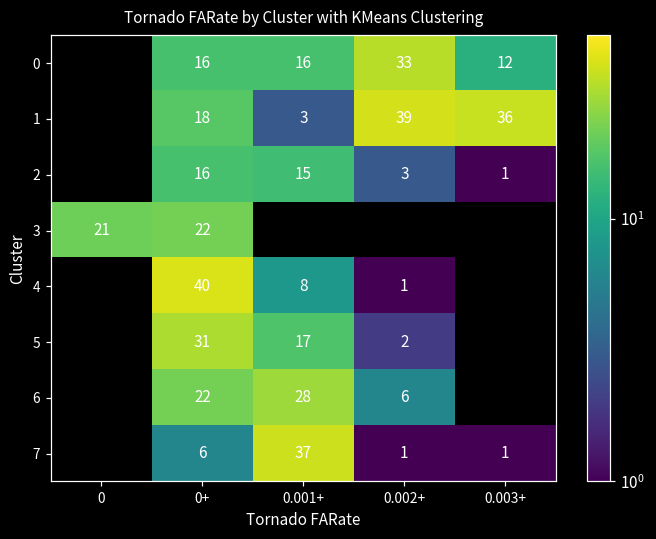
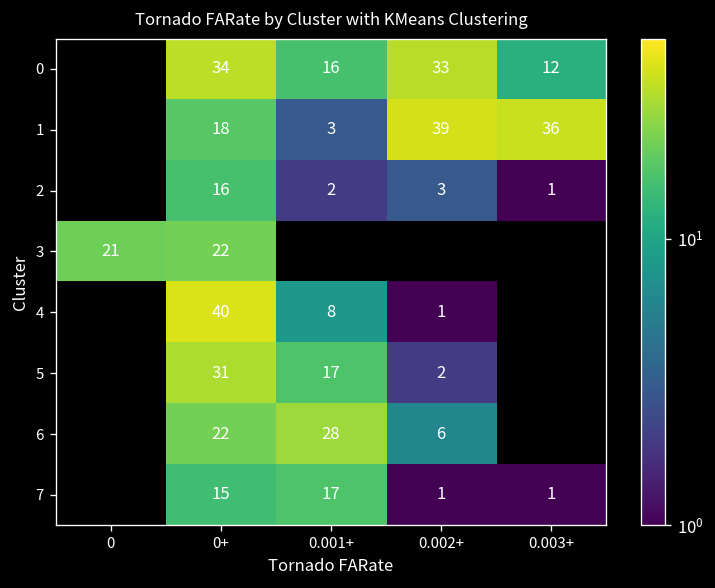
  {
    "0": {
-     "0+": 16,
+     "0+": 34,
      "0.001+": 16,
      "0.002+": 33,
      "0.003+": 12
    },
    "1": {
      "0+": 18,
      "0.001+": 3,
      "0.002+": 39,
      "0.003+": 36
    },
    "2": {
      "0+": 16,
-     "0.001+": 15,
+     "0.001+": 2,
      "0.002+": 3,
      "0.003+": 1
    },
    "3": {
      "0": 21,
      "0+": 22
    },
    "4": {
      "0+": 40,
      "0.001+": 8,
      "0.002+": 1
    },
    "5": {
      "0+": 31,
      "0.001+": 17,
      "0.002+": 2
    },
    "6": {
      "0+": 22,
      "0.001+": 28,
      "0.002+": 6
    },
    "7": {
-     "0+": 6,
-     "0.001+": 37,
+     "0+": 15,
+     "0.001+": 17,
      "0.002+": 1,
      "0.003+": 1
    }
  }
